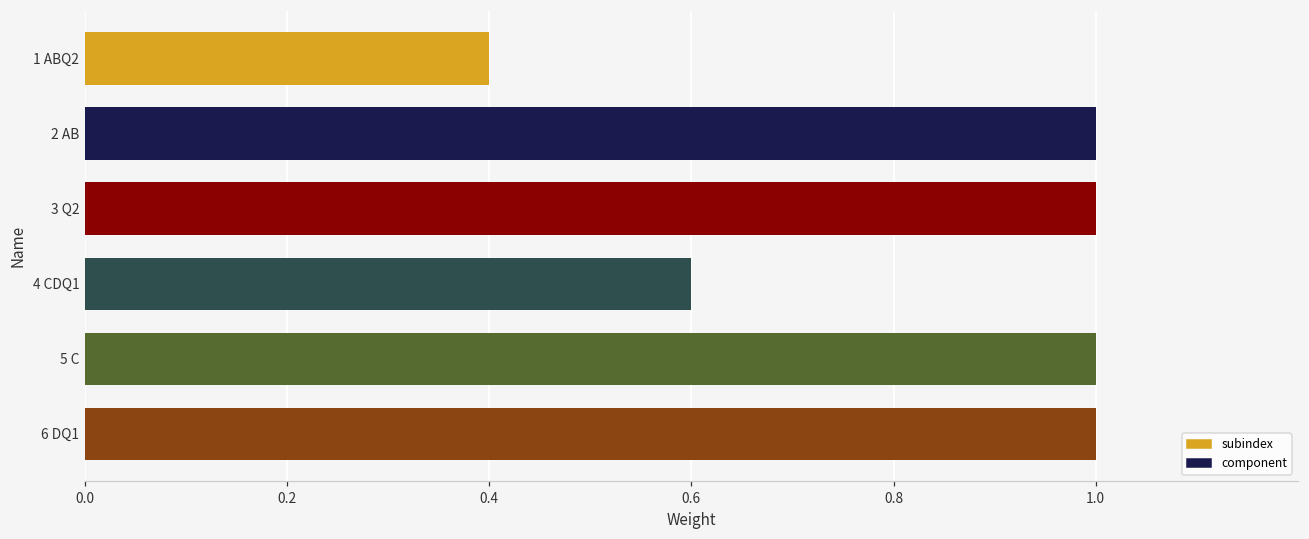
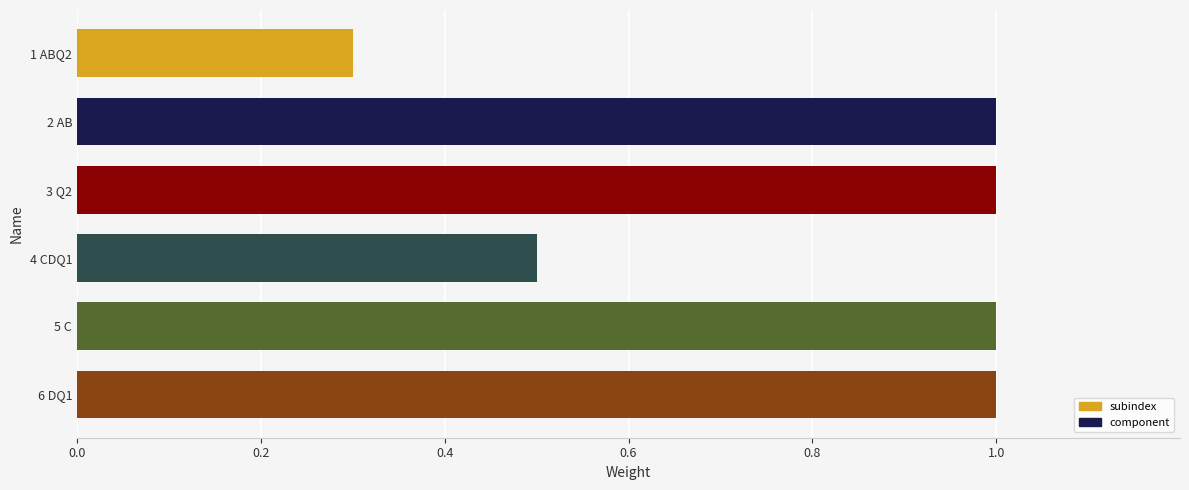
  {
-   "1 ABQ2": 0.4,
+   "1 ABQ2": 0.3,
    "2 AB": 1.0,
    "3 Q2": 1.0,
-   "4 CDQ1": 0.6,
+   "4 CDQ1": 0.5,
    "5 C": 1.0,
    "6 DQ1": 1.0
  }
